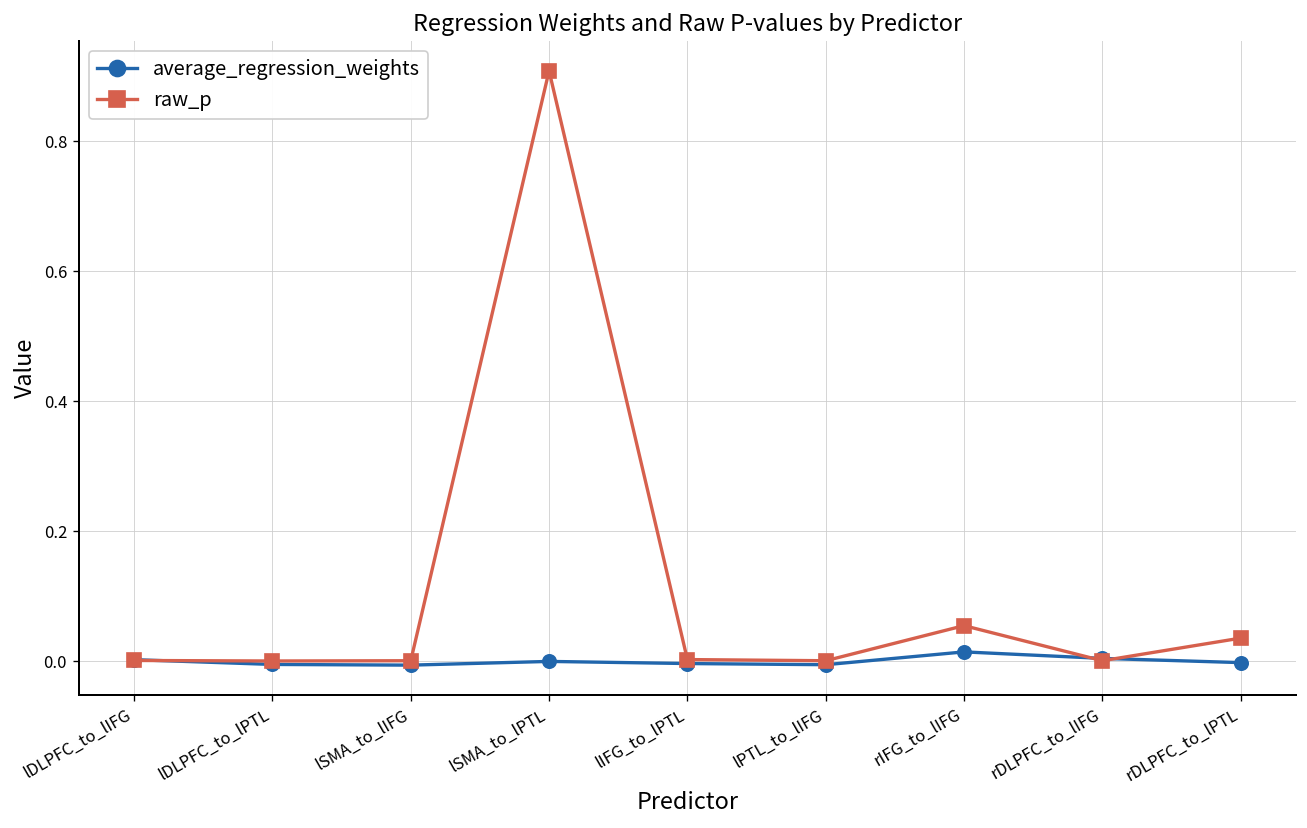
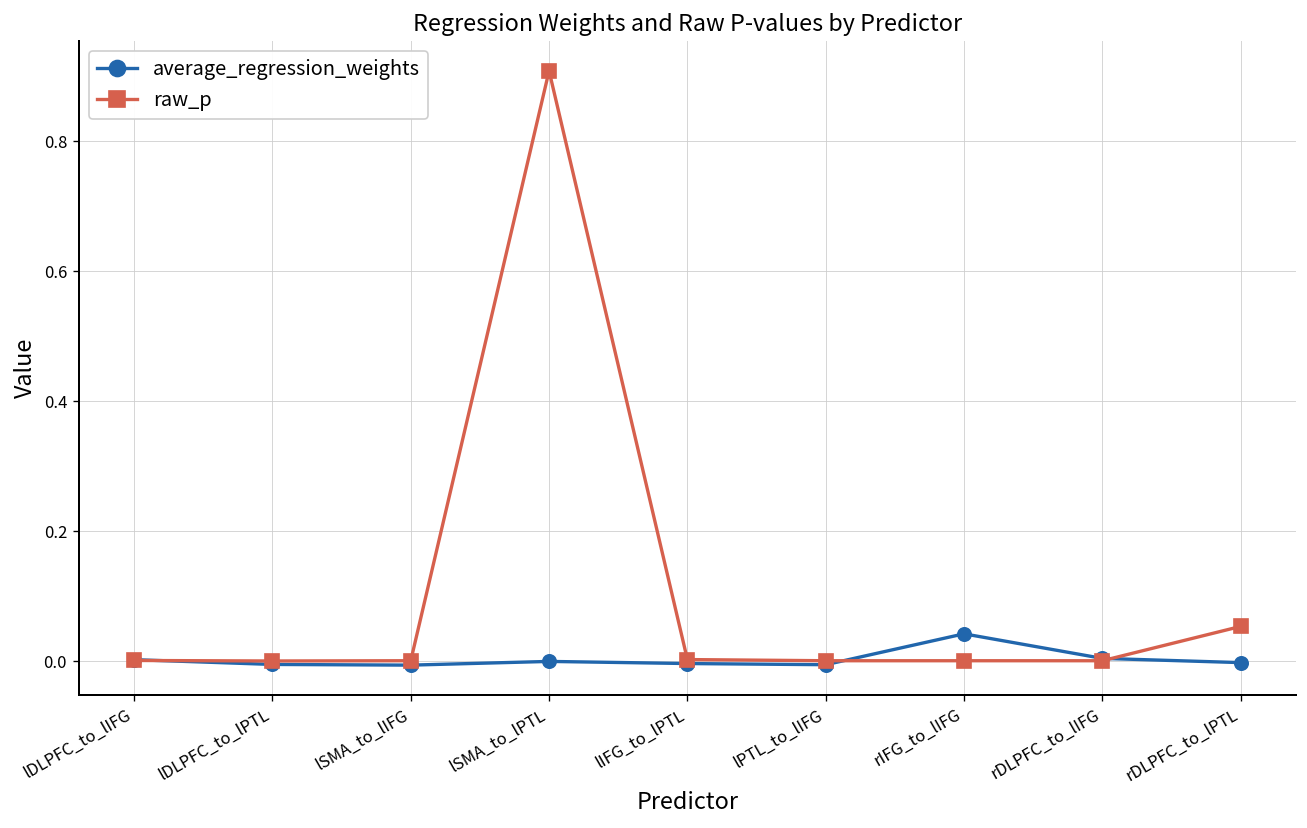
  {
    "average_regression_weights": {
      "lDLPFC_to_lPTL": 0.00,
      "lSMA_to_lIFG": -0.01,
      "lSMA_to_lPTL": 0.00,
      "lIFG_to_lPTL": 0.00,
      "lPTL_to_lIFG": -0.01,
-     "rIFG_to_lIFG": 0.01,
+     "rIFG_to_lIFG": 0.04,
      "rDLPFC_to_lPTL": 0.00
    },
    "raw_p": {
      "lDLPFC_to_lPTL": 0.00,
      "lSMA_to_lIFG": 0.00,
      "lSMA_to_lPTL": 0.91,
      "lIFG_to_lPTL": 0.00,
      "lPTL_to_lIFG": 0.00,
-     "rIFG_to_lIFG": 0.06,
-     "rDLPFC_to_lPTL": 0.04
+     "rIFG_to_lIFG": 0.00,
+     "rDLPFC_to_lPTL": 0.05
    }
  }
